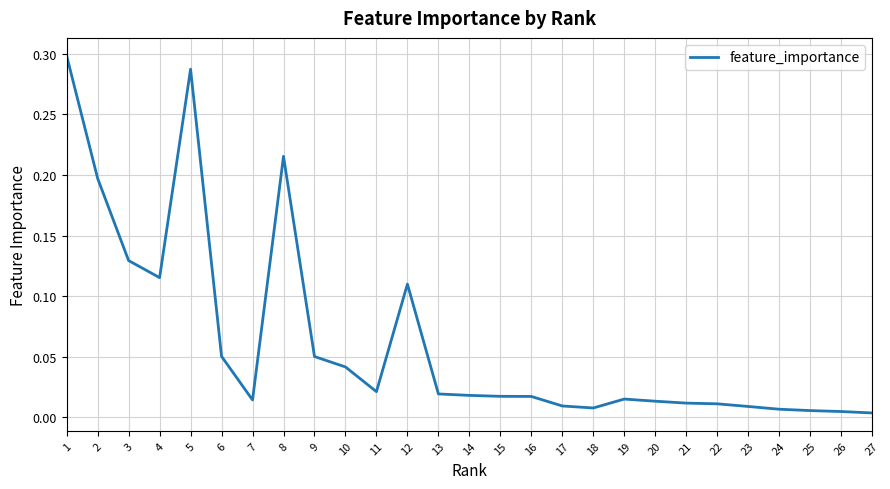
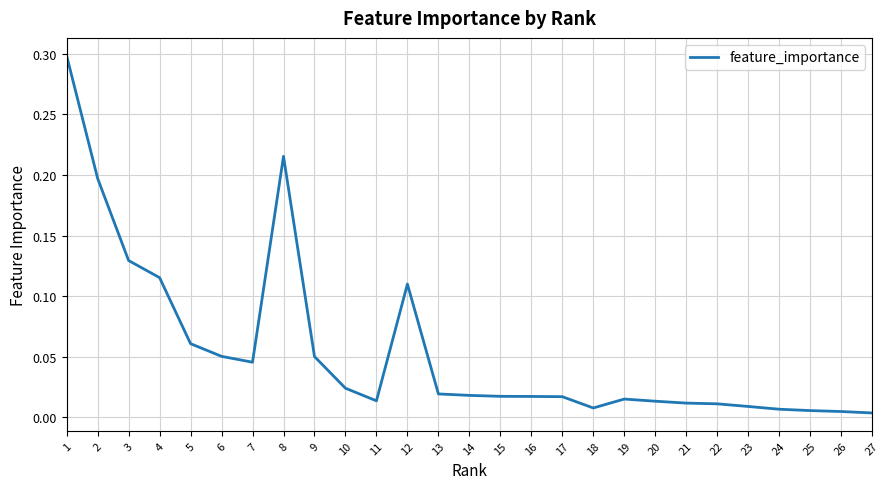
  {
    "1": 0.298,
    "2": 0.197,
    "3": 0.129,
    "4": 0.115,
-   "5": 0.287,
+   "5": 0.061,
    "6": 0.050,
-   "7": 0.014,
+   "7": 0.046,
    "8": 0.215,
    "9": 0.050,
-   "10": 0.042,
-   "11": 0.021,
+   "10": 0.024,
+   "11": 0.014,
    "12": 0.110,
    "13": 0.019,
    "14": 0.018,
    "15": 0.017,
    "16": 0.017,
-   "17": 0.009,
+   "17": 0.017,
    "18": 0.008,
    "19": 0.015,
    "20": 0.013,
    "21": 0.012,
    "22": 0.011,
    "23": 0.009,
    "24": 0.007,
    "25": 0.006,
    "26": 0.005,
    "27": 0.004
  }
